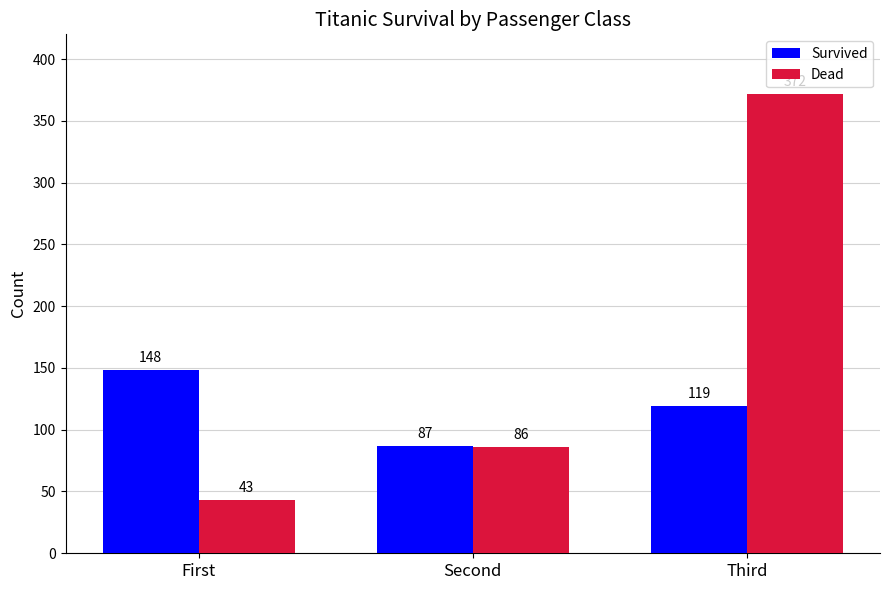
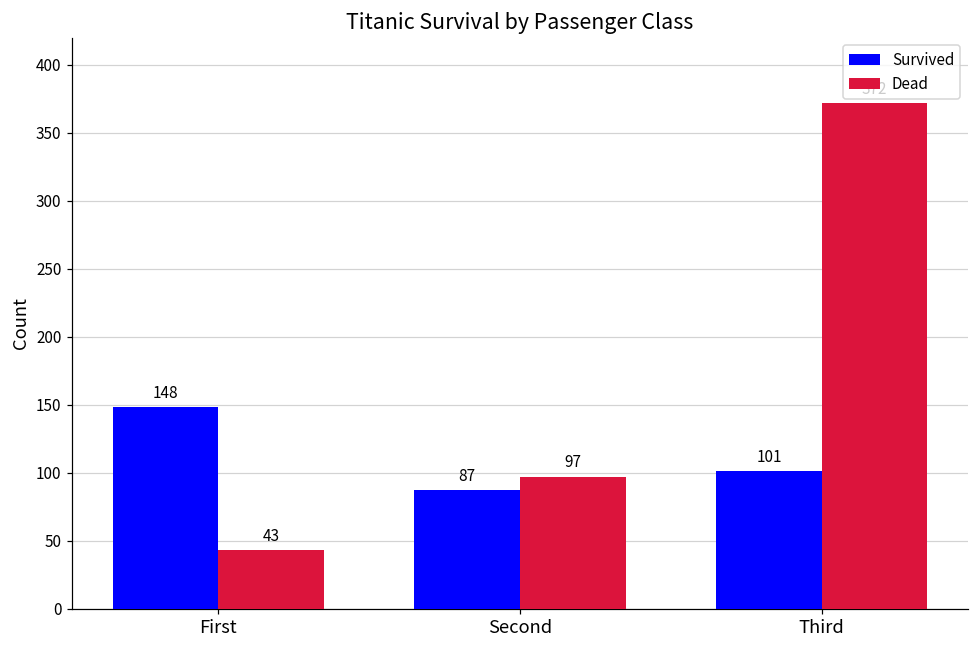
  {
    "Survived": {
      "First": 148,
      "Second": 87,
-     "Third": 119
+     "Third": 101
    },
    "Dead": {
      "First": 43,
-     "Second": 86
+     "Second": 97
    }
  }
